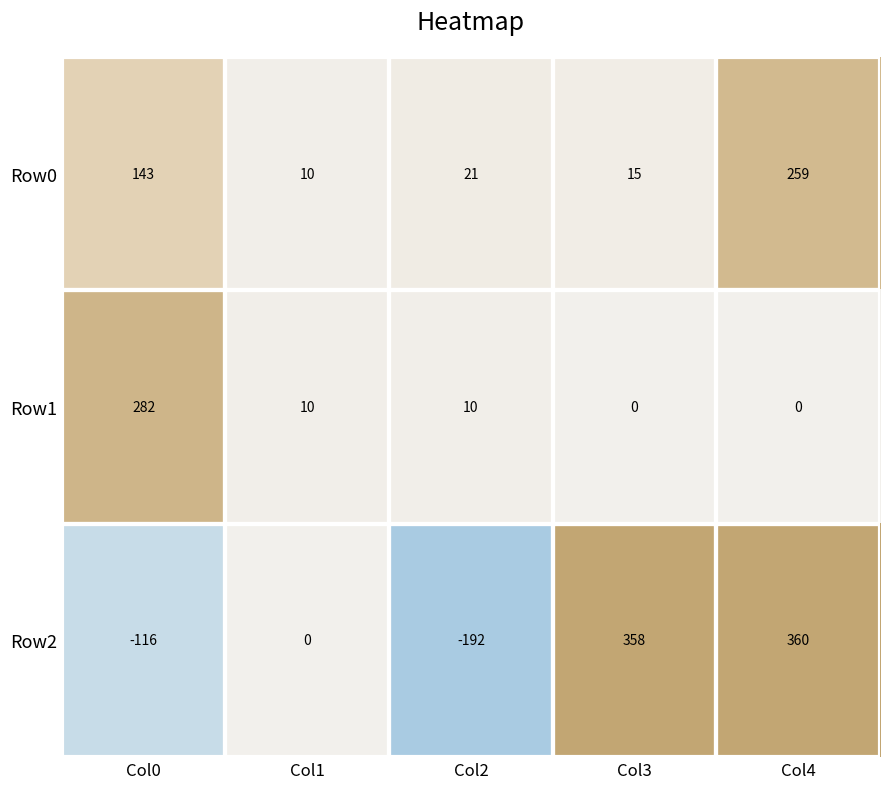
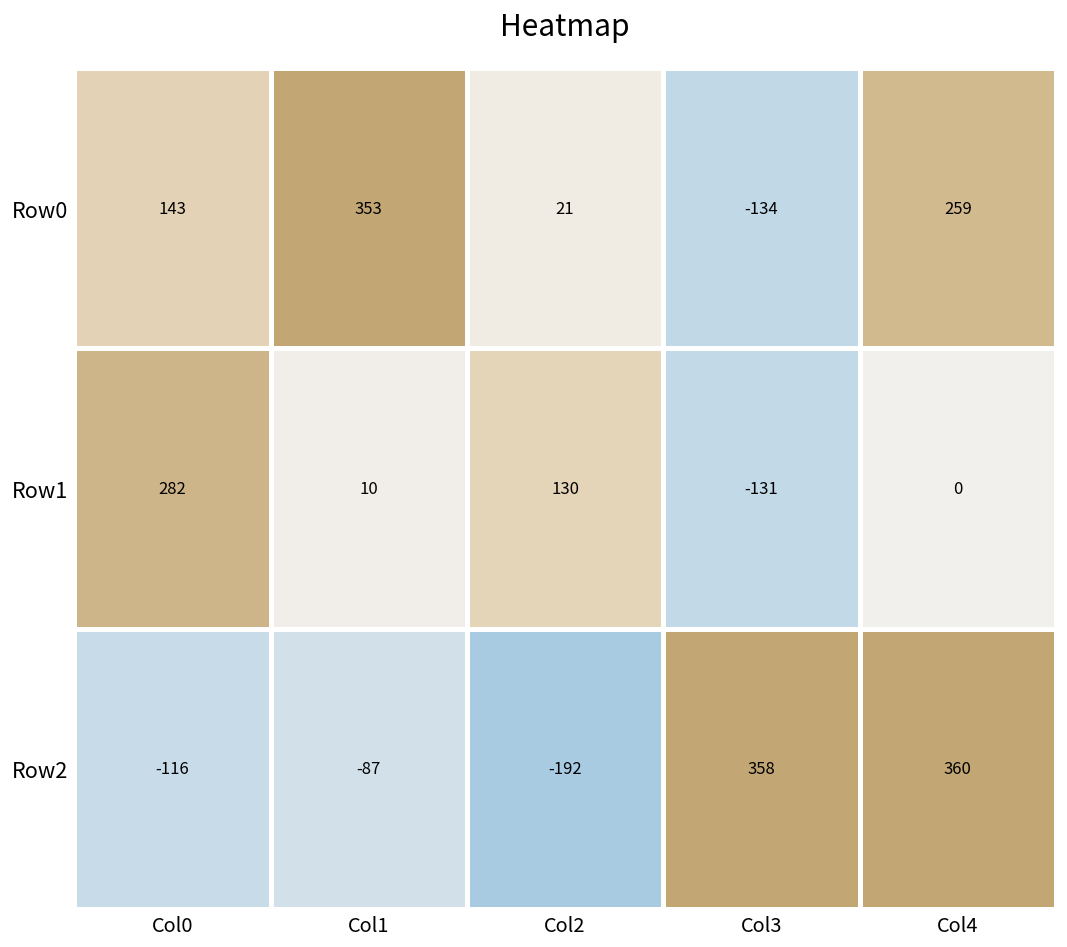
  {
    "Row0": {
      "Col0": 143,
-     "Col1": 10,
+     "Col1": 353,
      "Col2": 21,
-     "Col3": 15,
+     "Col3": -134,
      "Col4": 259
    },
    "Row1": {
      "Col0": 282,
      "Col1": 10,
-     "Col2": 10,
-     "Col3": 0,
+     "Col2": 130,
+     "Col3": -131,
      "Col4": 0
    },
    "Row2": {
      "Col0": -116,
-     "Col1": 0,
+     "Col1": -87,
      "Col2": -192,
      "Col3": 358,
      "Col4": 360
    }
  }
